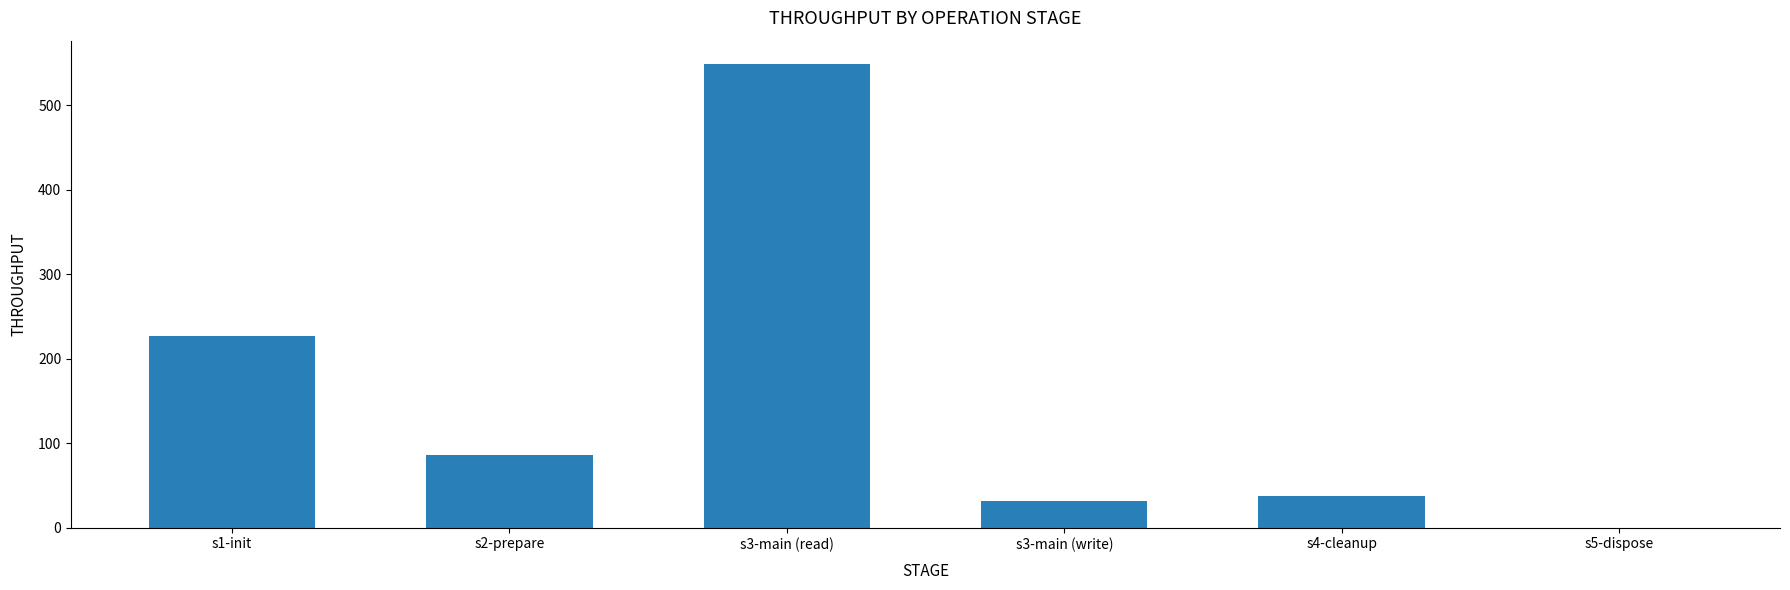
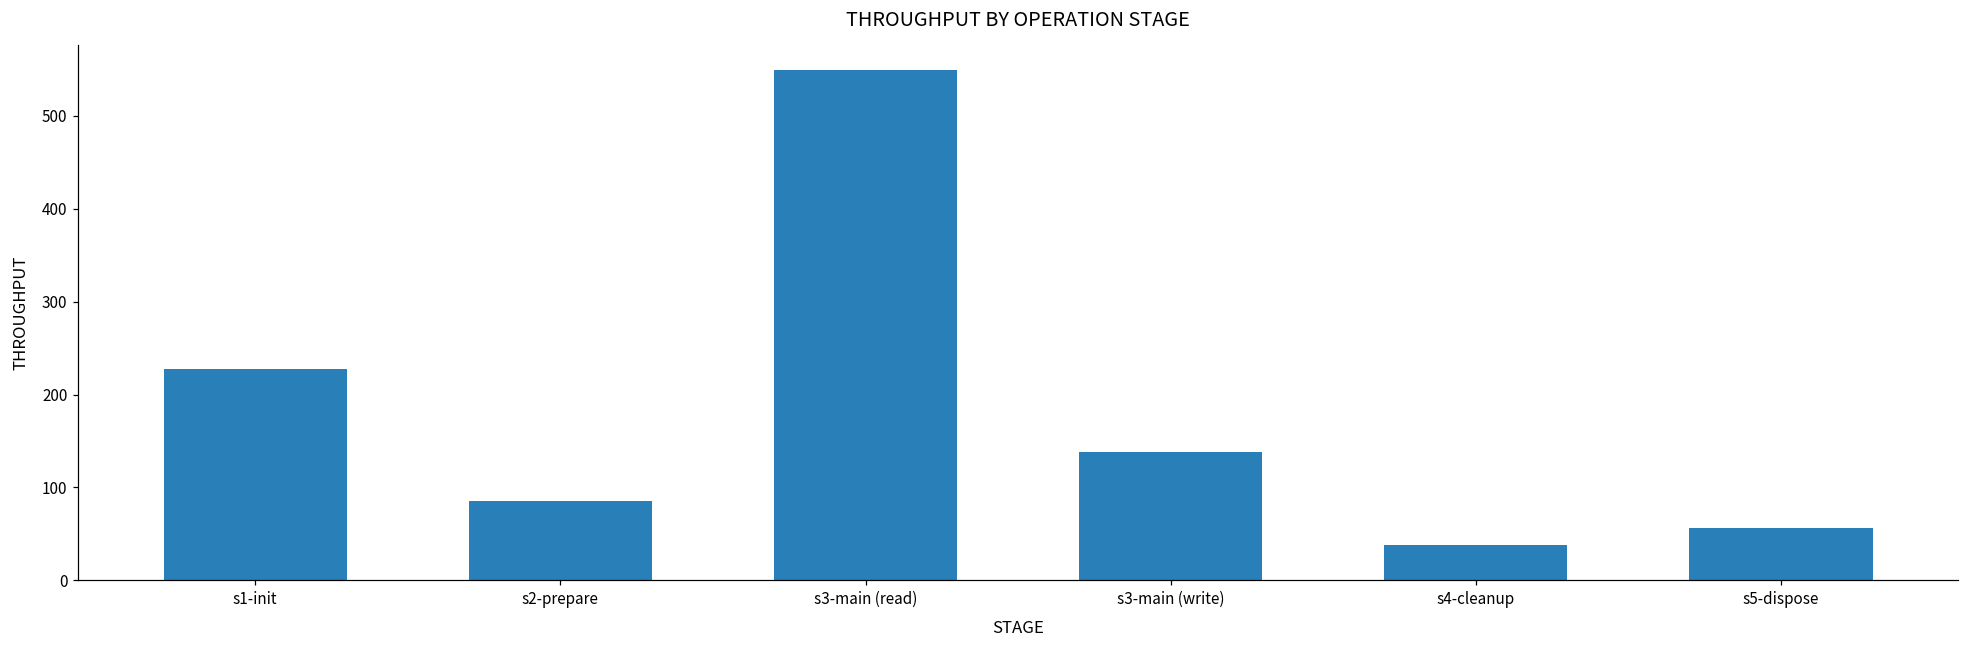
  {
    "s1-init": 230,
    "s2-prepare": 90,
    "s3-main (read)": 550,
-   "s3-main (write)": 30,
+   "s3-main (write)": 140,
    "s4-cleanup": 40,
-   "s5-dispose": 0
+   "s5-dispose": 60
  }
